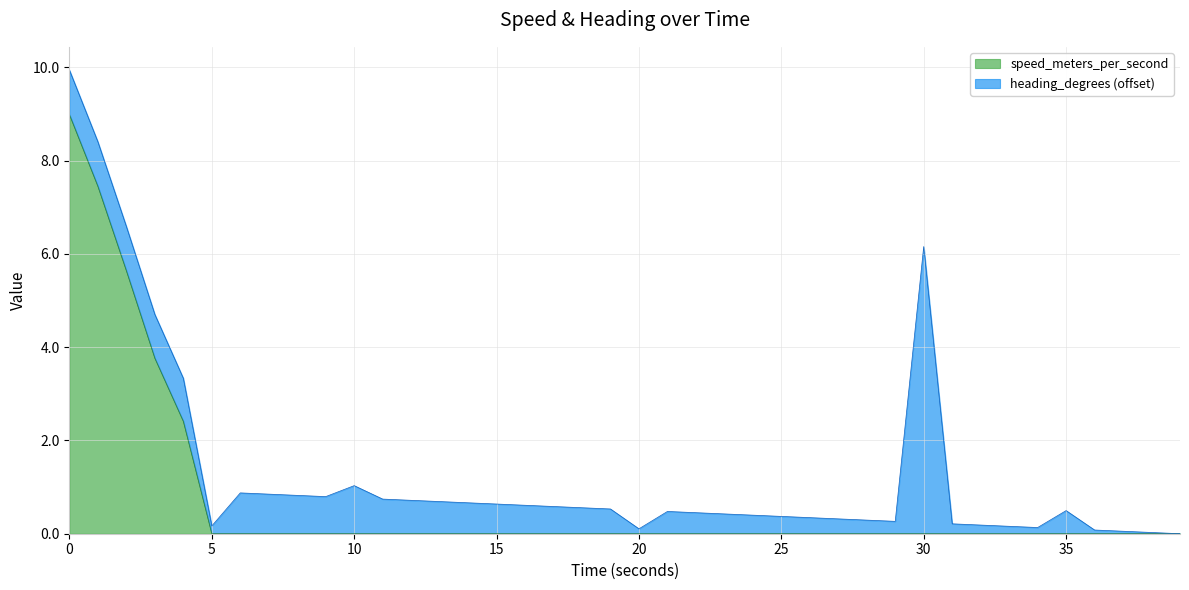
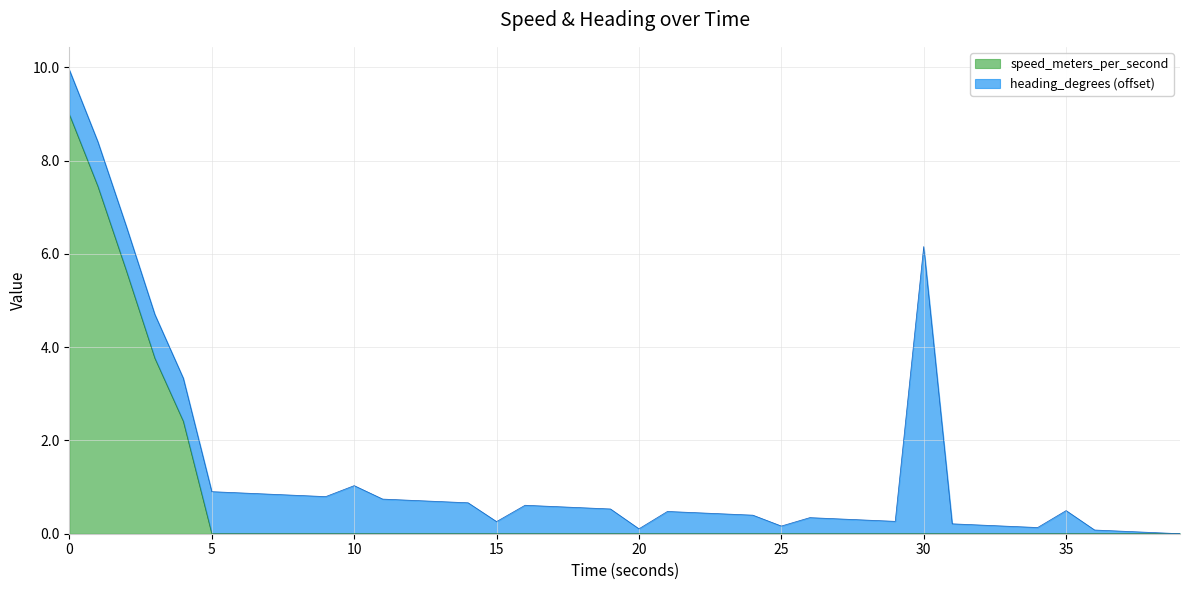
  {
    "speed_meters_per_second": {
      "0": 9.0,
      "5": 0.0,
      "10": 0.0,
      "15": 0.0,
      "20": 0.0,
      "25": 0.0,
      "30": 0.0,
      "35": 0.0
    },
    "heading_degrees (offset)": {
      "0": 1.0,
-     "5": 0.2,
+     "5": 0.9,
      "10": 1.0,
-     "15": 0.6,
+     "15": 0.3,
      "20": 0.1,
-     "25": 0.4,
+     "25": 0.2,
      "30": 6.2,
      "35": 0.5
    }
  }
